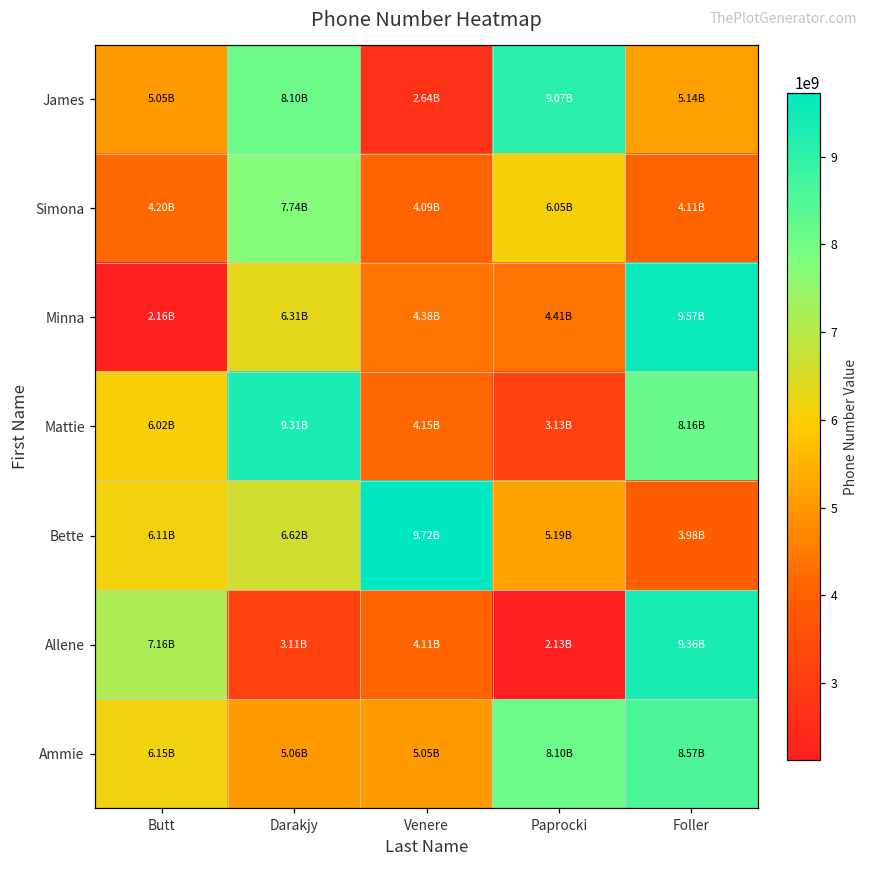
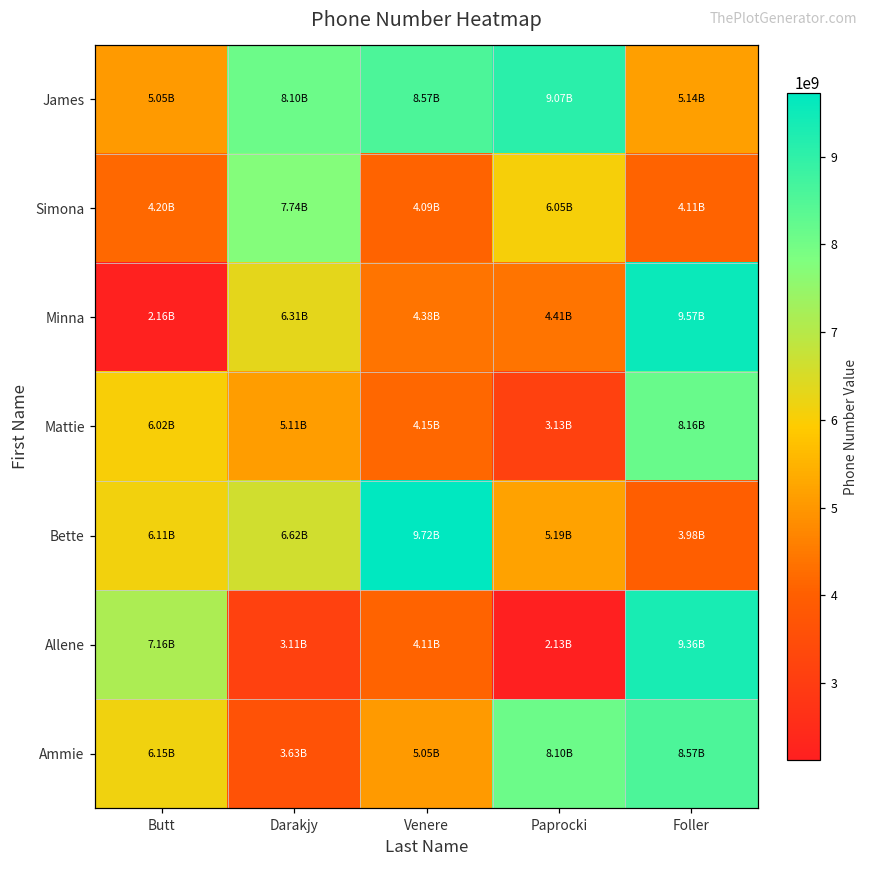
  {
    "James": {
      "Butt": "5.05B",
      "Darakjy": "8.10B",
-     "Venere": "2.64B",
+     "Venere": "8.57B",
      "Paprocki": "9.07B",
      "Foller": "5.14B"
    },
    "Simona": {
      "Butt": "4.20B",
      "Darakjy": "7.74B",
      "Venere": "4.09B",
      "Paprocki": "6.05B",
      "Foller": "4.11B"
    },
    "Minna": {
      "Butt": "2.16B",
      "Darakjy": "6.31B",
      "Venere": "4.38B",
      "Paprocki": "4.41B",
      "Foller": "9.57B"
    },
    "Mattie": {
      "Butt": "6.02B",
-     "Darakjy": "9.31B",
+     "Darakjy": "5.11B",
      "Venere": "4.15B",
      "Paprocki": "3.13B",
      "Foller": "8.16B"
    },
    "Bette": {
      "Butt": "6.11B",
      "Darakjy": "6.62B",
      "Venere": "9.72B",
      "Paprocki": "5.19B",
      "Foller": "3.98B"
    },
    "Allene": {
      "Butt": "7.16B",
      "Darakjy": "3.11B",
      "Venere": "4.11B",
      "Paprocki": "2.13B",
      "Foller": "9.36B"
    },
    "Ammie": {
      "Butt": "6.15B",
-     "Darakjy": "5.06B",
+     "Darakjy": "3.63B",
      "Venere": "5.05B",
      "Paprocki": "8.10B",
      "Foller": "8.57B"
    }
  }
